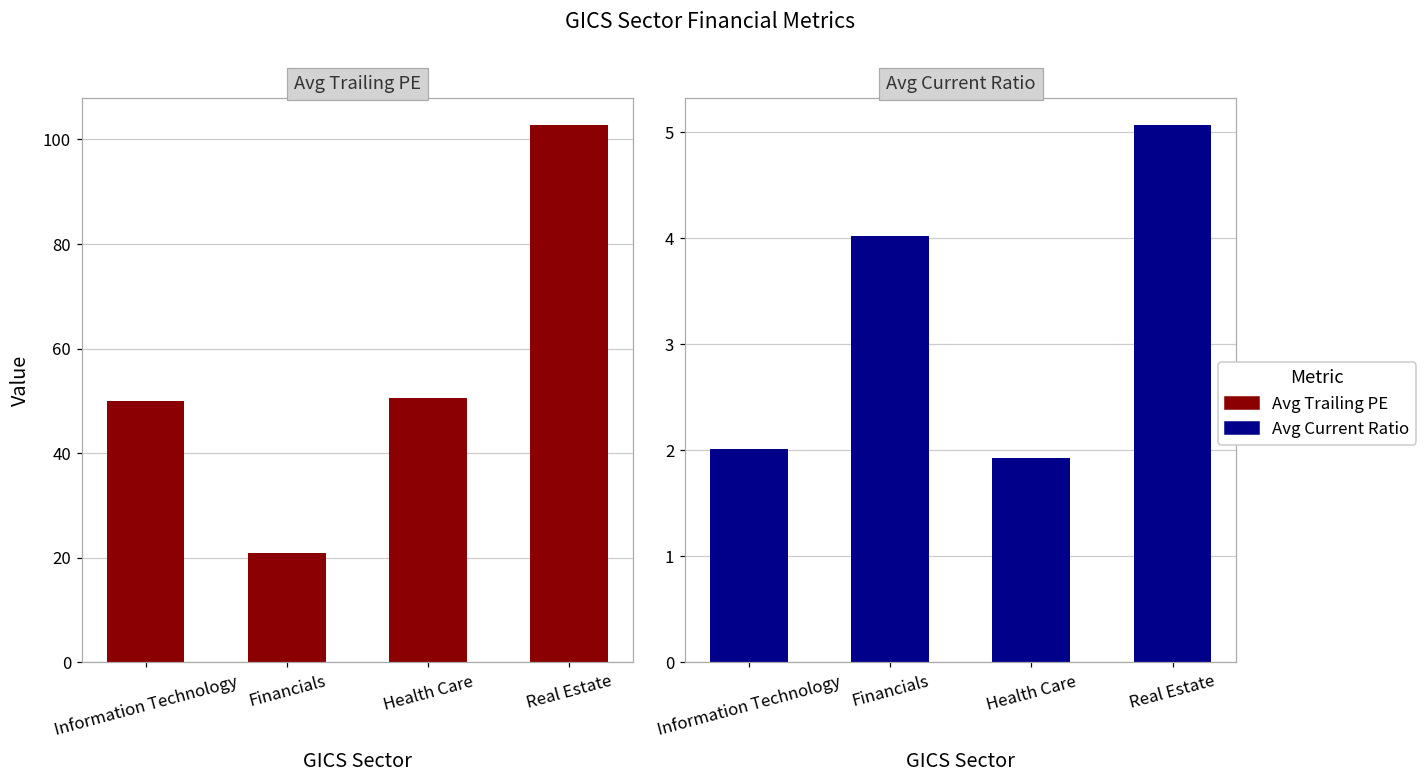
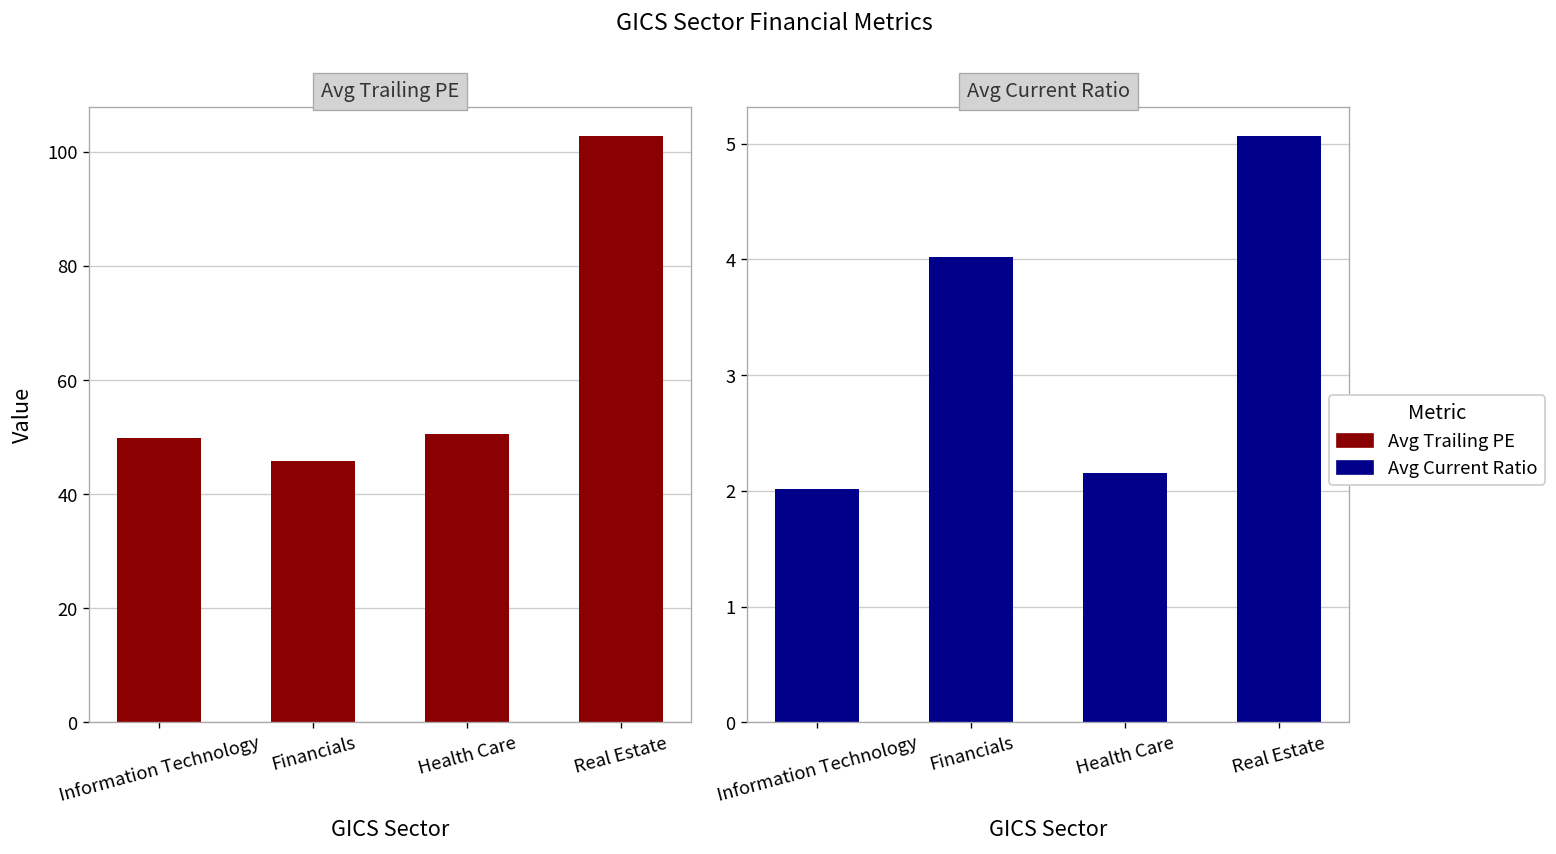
  {
    "Avg Trailing PE": {
      "Information Technology": 50,
-     "Financials": 21,
+     "Financials": 46,
      "Health Care": 50,
      "Real Estate": 103
    },
    "Avg Current Ratio": {
      "Information Technology": 2.0,
      "Financials": 4.0,
-     "Health Care": 1.9,
+     "Health Care": 2.2,
      "Real Estate": 5.1
    }
  }
